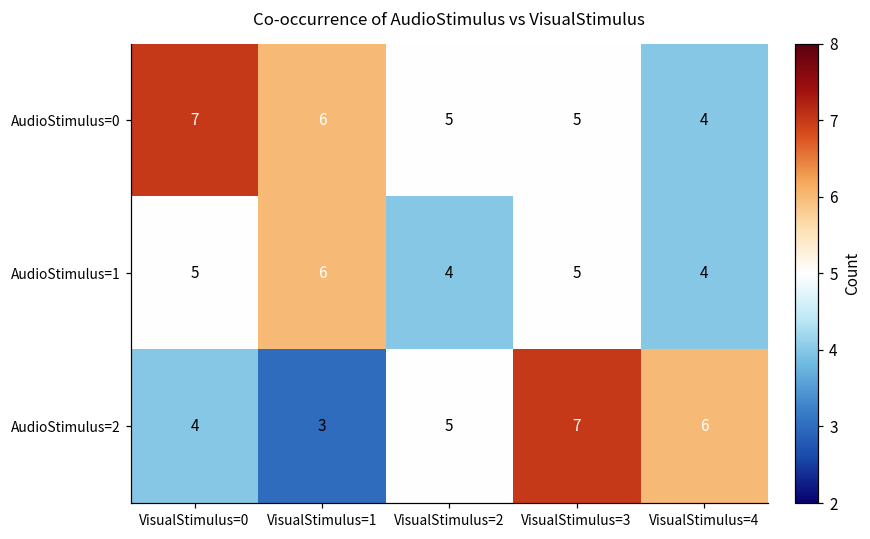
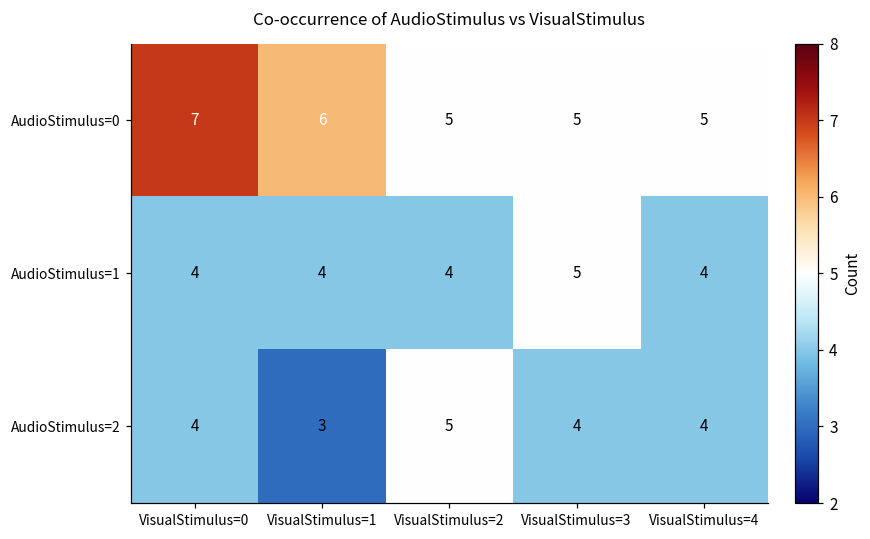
  {
    "AudioStimulus=0": {
      "VisualStimulus=0": 7,
      "VisualStimulus=1": 6,
      "VisualStimulus=2": 5,
      "VisualStimulus=3": 5,
-     "VisualStimulus=4": 4
+     "VisualStimulus=4": 5
    },
    "AudioStimulus=1": {
-     "VisualStimulus=0": 5,
-     "VisualStimulus=1": 6,
+     "VisualStimulus=0": 4,
+     "VisualStimulus=1": 4,
      "VisualStimulus=2": 4,
      "VisualStimulus=3": 5,
      "VisualStimulus=4": 4
    },
    "AudioStimulus=2": {
      "VisualStimulus=0": 4,
      "VisualStimulus=1": 3,
      "VisualStimulus=2": 5,
-     "VisualStimulus=3": 7,
-     "VisualStimulus=4": 6
+     "VisualStimulus=3": 4,
+     "VisualStimulus=4": 4
    }
  }
